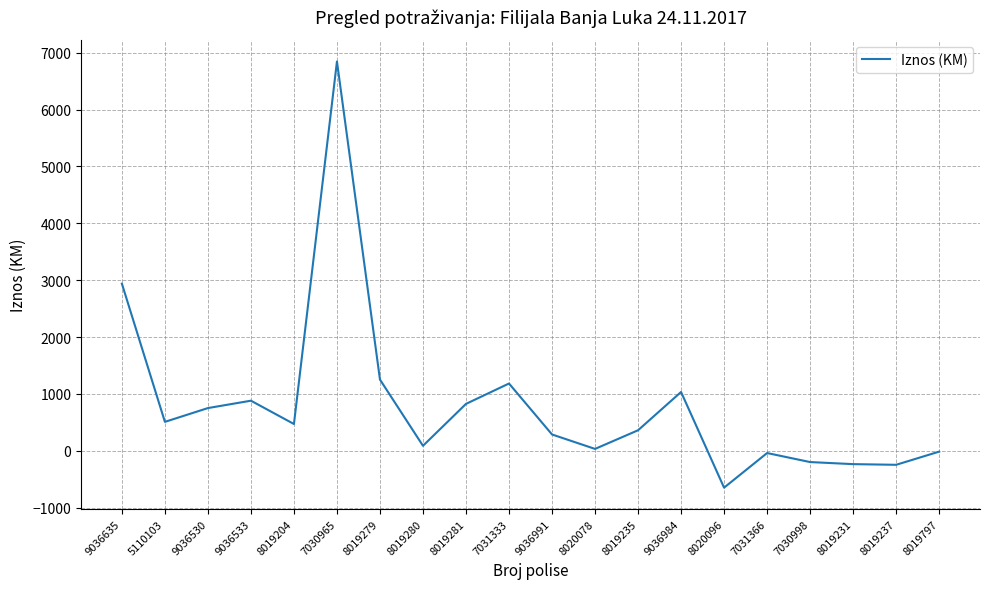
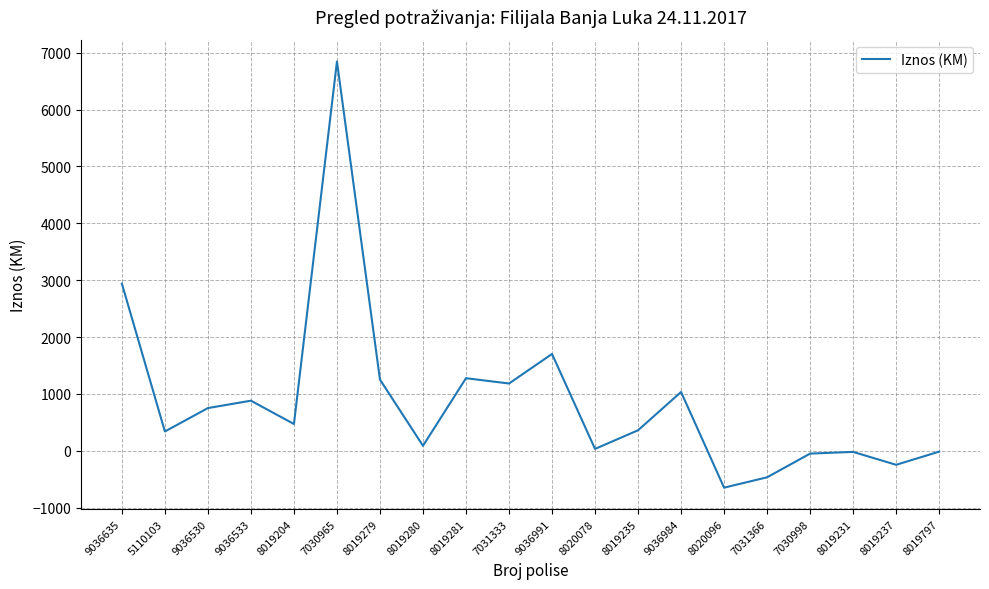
  {
    "9036635": 2900,
-   "5110103": 500,
+   "5110103": 300,
    "9036530": 800,
    "9036533": 900,
    "8019204": 500,
    "7030965": 6800,
    "8019279": 1300,
    "8019280": 100,
-   "8019281": 800,
+   "8019281": 1300,
    "7031333": 1200,
-   "9036991": 300,
+   "9036991": 1700,
    "8020078": 0,
    "8019235": 400,
    "9036984": 1000,
    "8020096": -700,
-   "7031366": 0,
-   "7030998": -200,
-   "8019231": -200,
+   "7031366": -500,
+   "7030998": -100,
+   "8019231": 0,
    "8019237": -200,
    "8019797": 0
  }
